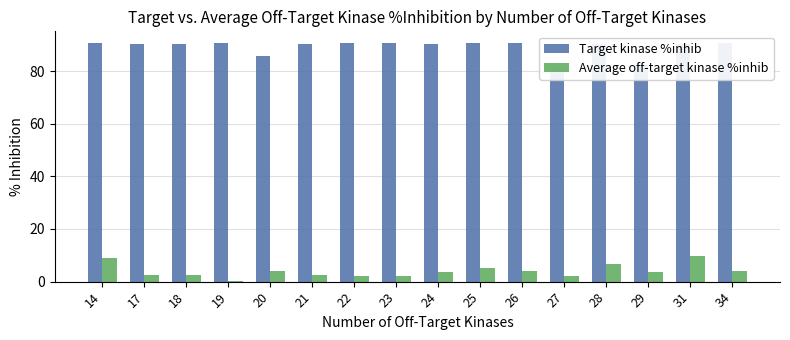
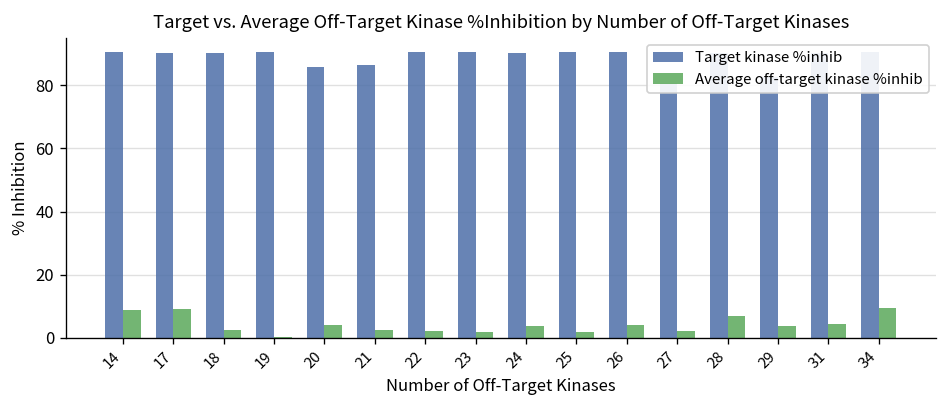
  {
    "Target kinase %inhib": {
      "14": 91,
      "17": 90,
      "18": 90,
      "19": 91,
      "20": 86,
-     "21": 90,
+     "21": 86,
      "22": 91,
      "23": 91,
      "24": 90,
      "25": 91,
      "26": 91
    },
    "Average off-target kinase %inhib": {
      "14": 9,
-     "17": 2,
+     "17": 9,
      "18": 3,
      "20": 4,
      "21": 3,
      "22": 2,
      "23": 2,
      "24": 4,
-     "25": 5,
+     "25": 2,
      "26": 4,
      "27": 2,
      "28": 7,
      "29": 4,
-     "31": 10,
-     "34": 4
+     "31": 4,
+     "34": 10
    }
  }
